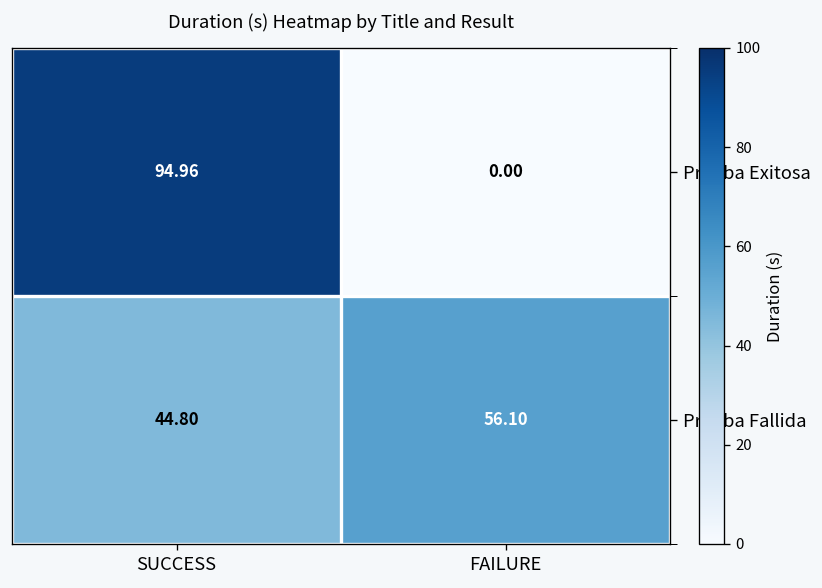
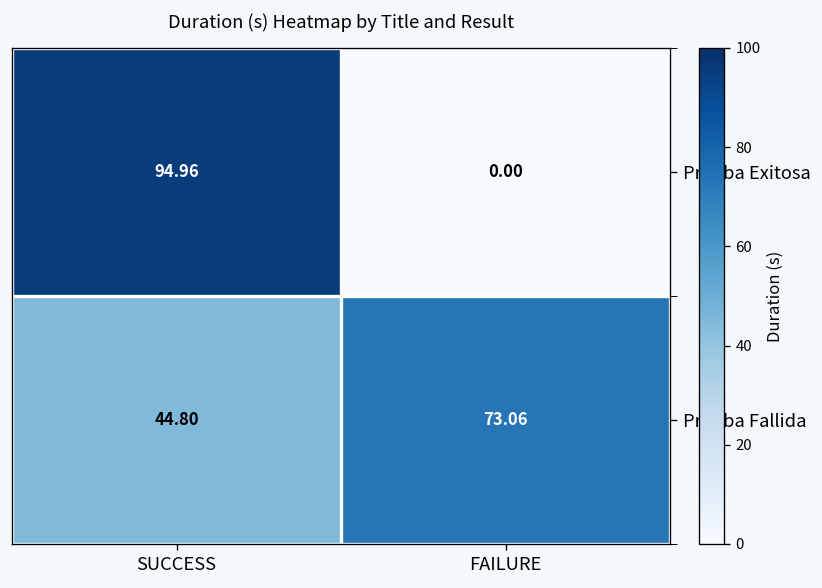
  {
    "Prueba Exitosa": {
      "SUCCESS": 94.96,
      "FAILURE": 0.00
    },
    "Prueba Fallida": {
      "SUCCESS": 44.80,
-     "FAILURE": 56.10
+     "FAILURE": 73.06
    }
  }
